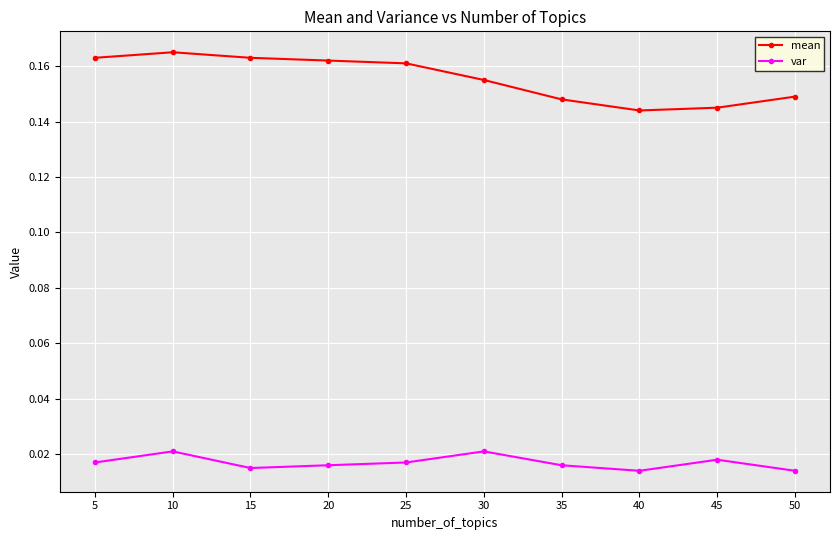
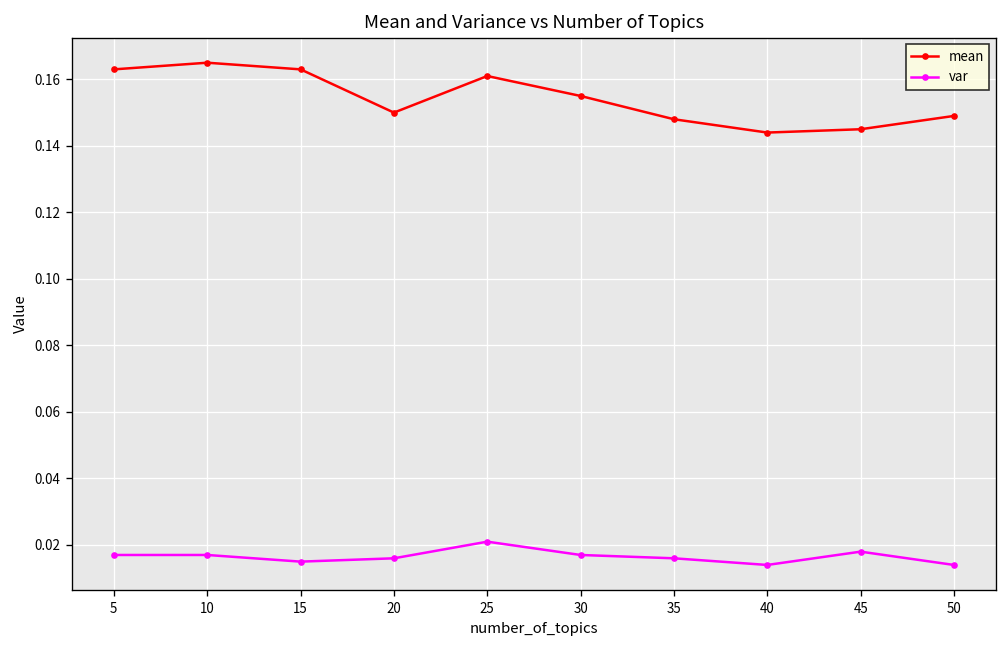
  {
    "mean": {
      "5": 0.163,
      "10": 0.165,
      "15": 0.163,
-     "20": 0.162,
+     "20": 0.150,
      "25": 0.161,
      "30": 0.155,
      "35": 0.148,
      "40": 0.144,
      "45": 0.145,
      "50": 0.149
    },
    "var": {
      "5": 0.017,
-     "10": 0.021,
+     "10": 0.017,
      "15": 0.015,
      "20": 0.016,
-     "25": 0.017,
-     "30": 0.021,
+     "25": 0.021,
+     "30": 0.017,
      "35": 0.016,
      "40": 0.014,
      "45": 0.018,
      "50": 0.014
    }
  }
